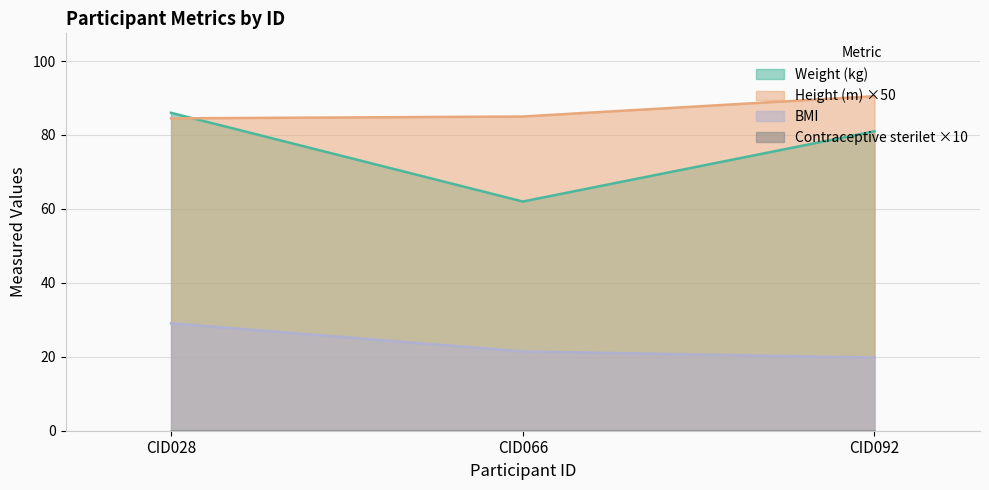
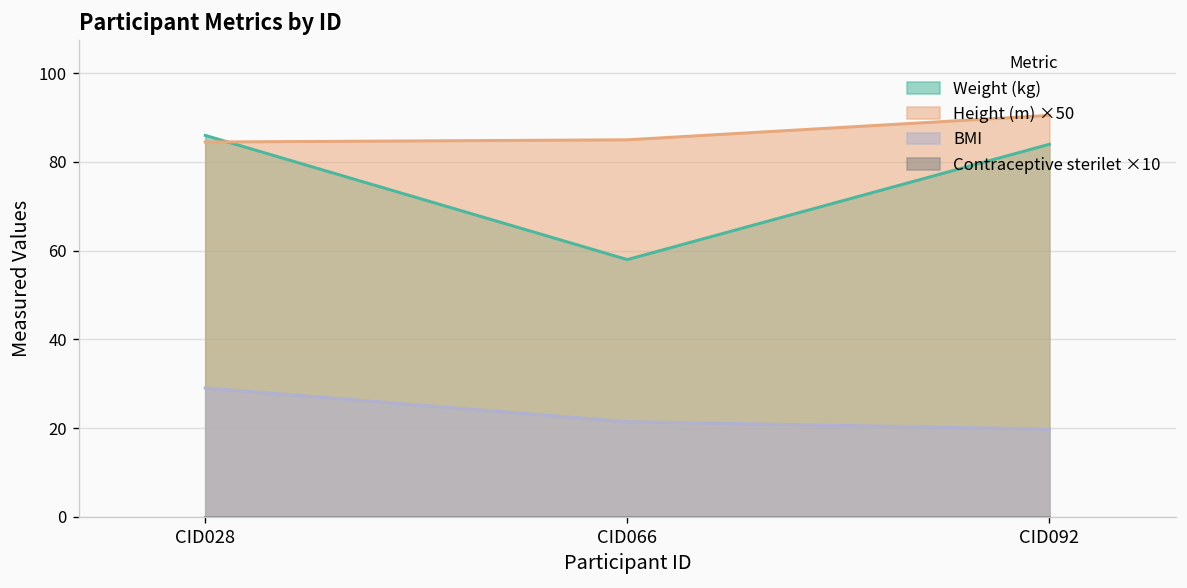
  {
    "Weight (kg)": {
      "CID028": 86,
-     "CID066": 62,
-     "CID092": 81
+     "CID066": 58,
+     "CID092": 84
    },
    "Height (m) ×50": {
      "CID028": 85,
      "CID066": 85,
      "CID092": 91
    },
    "BMI": {
      "CID028": 29,
      "CID066": 21,
      "CID092": 20
    },
    "Contraceptive sterilet ×10": {
      "CID028": 0,
      "CID066": 0,
      "CID092": 0
    }
  }
